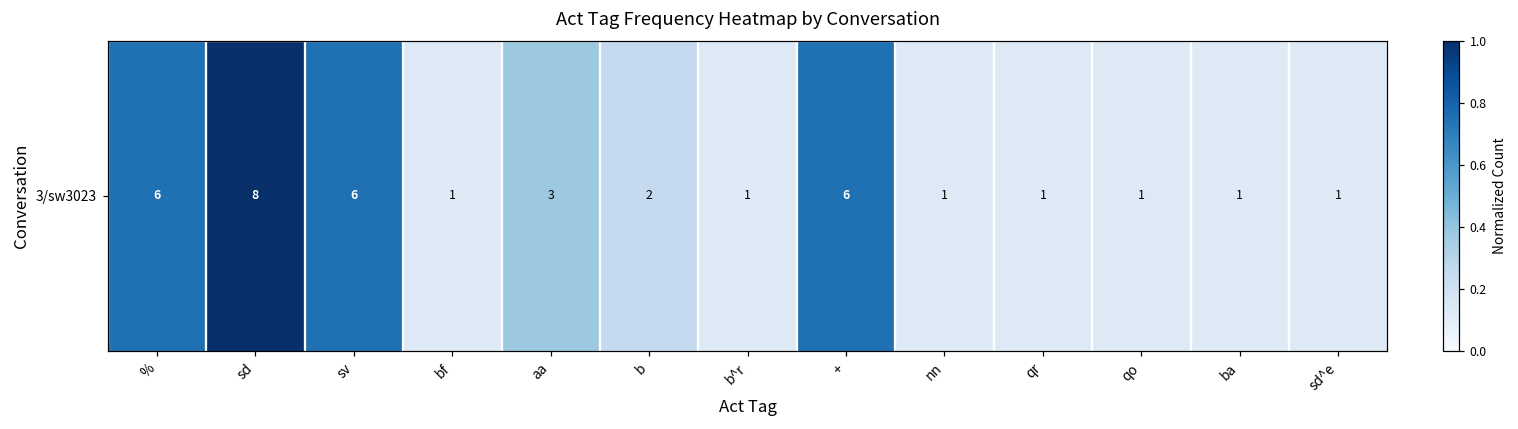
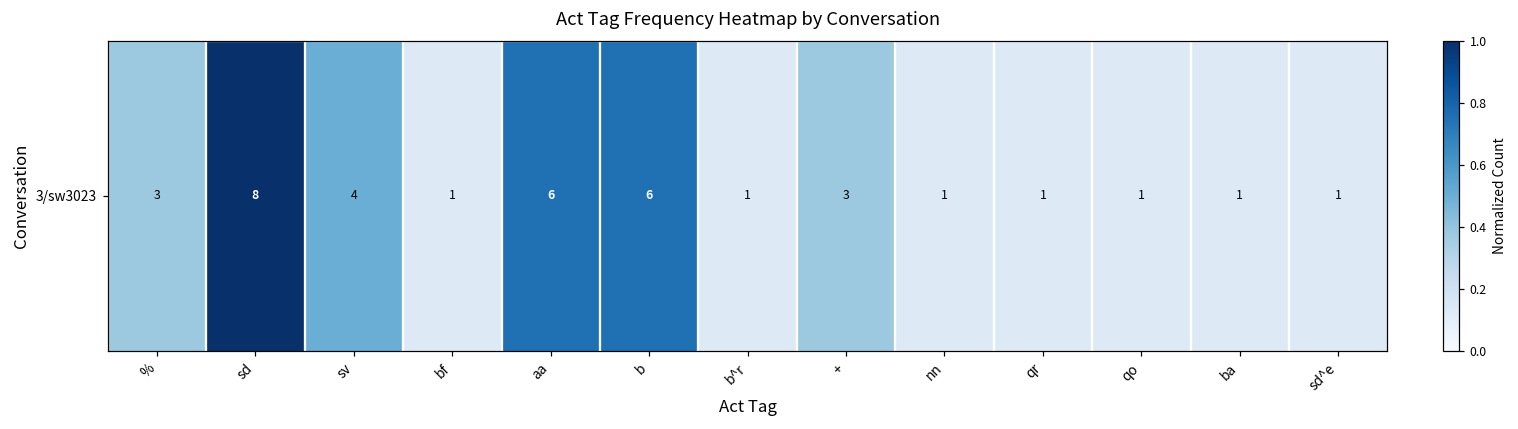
  {
    "3/sw3023": {
-     "%": 6,
+     "%": 3,
      "sd": 8,
-     "sv": 6,
+     "sv": 4,
      "bf": 1,
-     "aa": 3,
-     "b": 2,
+     "aa": 6,
+     "b": 6,
      "b^r": 1,
-     "+": 6,
+     "+": 3,
      "nn": 1,
      "qr": 1,
      "qo": 1,
      "ba": 1,
      "sd^e": 1
    }
  }
